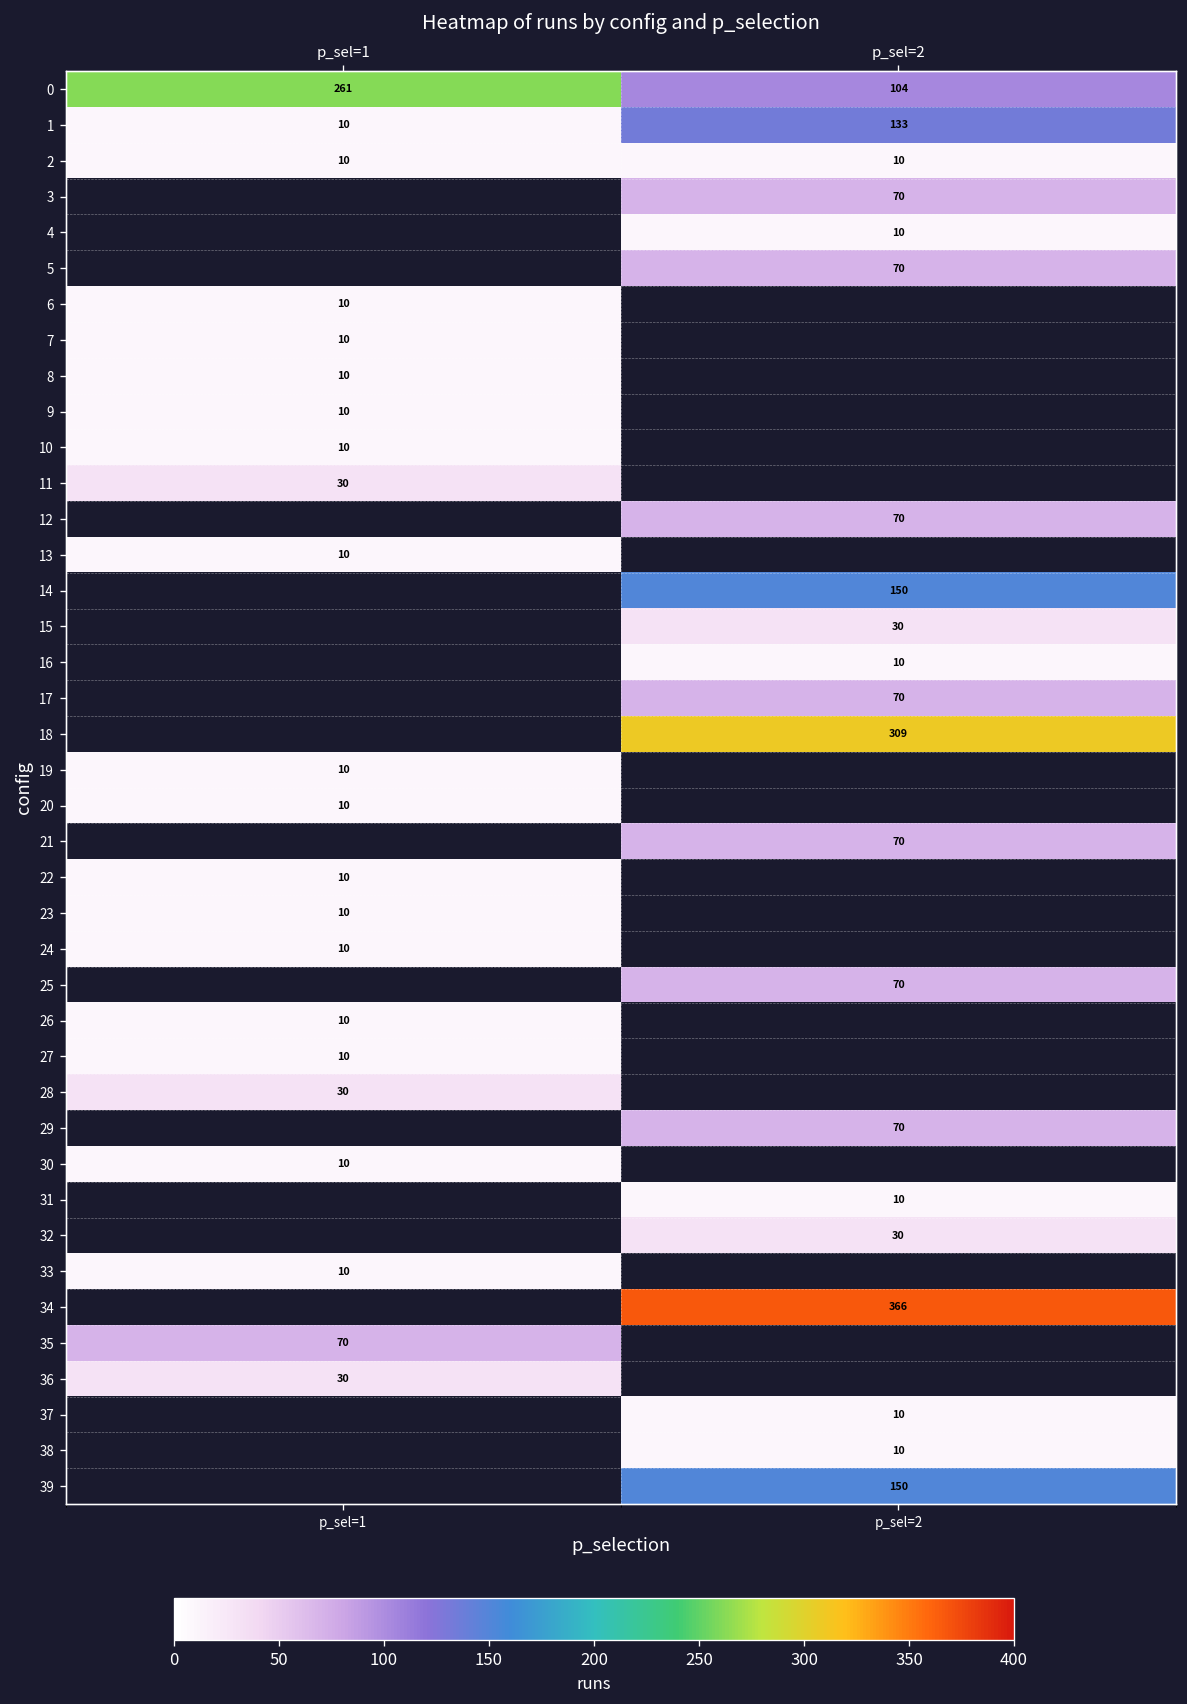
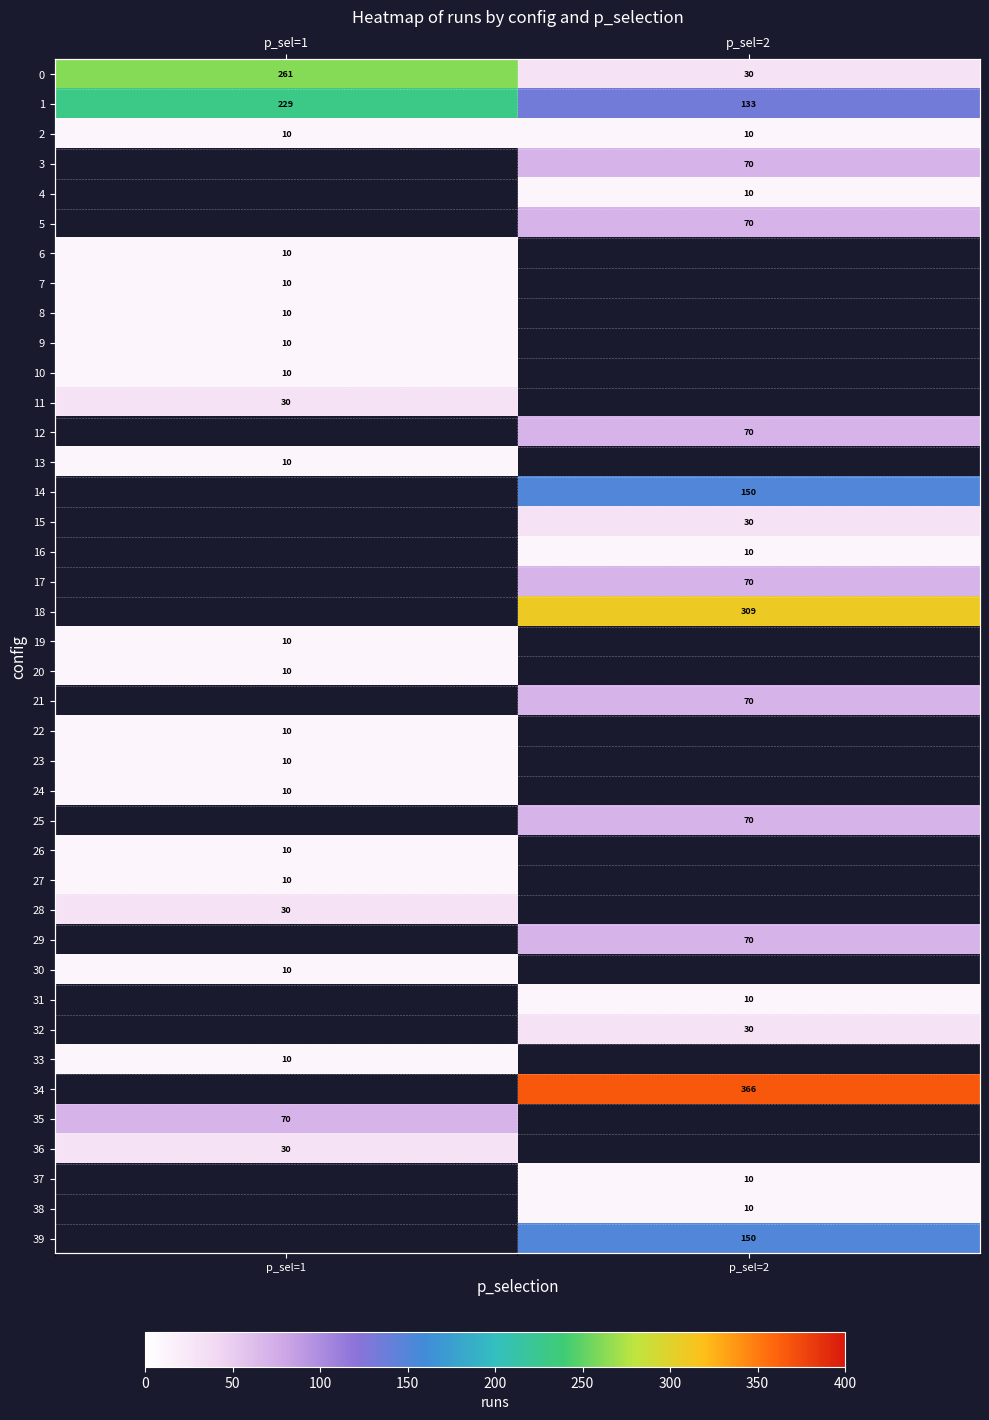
  {
    "0": {
      "p_sel=1": 261,
-     "p_sel=2": 104
+     "p_sel=2": 30
    },
    "1": {
-     "p_sel=1": 10,
+     "p_sel=1": 229,
      "p_sel=2": 133
    },
    "2": {
      "p_sel=1": 10,
      "p_sel=2": 10
    },
    "3": {
      "p_sel=2": 70
    },
    "4": {
      "p_sel=2": 10
    },
    "5": {
      "p_sel=2": 70
    },
    "6": {
      "p_sel=1": 10
    },
    "7": {
      "p_sel=1": 10
    },
    "8": {
      "p_sel=1": 10
    },
    "9": {
      "p_sel=1": 10
    },
    "10": {
      "p_sel=1": 10
    },
    "11": {
      "p_sel=1": 30
    },
    "12": {
      "p_sel=2": 70
    },
    "13": {
      "p_sel=1": 10
    },
    "14": {
      "p_sel=2": 150
    },
    "15": {
      "p_sel=2": 30
    },
    "16": {
      "p_sel=2": 10
    },
    "17": {
      "p_sel=2": 70
    },
    "18": {
      "p_sel=2": 309
    },
    "19": {
      "p_sel=1": 10
    },
    "20": {
      "p_sel=1": 10
    },
    "21": {
      "p_sel=2": 70
    },
    "22": {
      "p_sel=1": 10
    },
    "23": {
      "p_sel=1": 10
    },
    "24": {
      "p_sel=1": 10
    },
    "25": {
      "p_sel=2": 70
    },
    "26": {
      "p_sel=1": 10
    },
    "27": {
      "p_sel=1": 10
    },
    "28": {
      "p_sel=1": 30
    },
    "29": {
      "p_sel=2": 70
    },
    "30": {
      "p_sel=1": 10
    },
    "31": {
      "p_sel=2": 10
    },
    "32": {
      "p_sel=2": 30
    },
    "33": {
      "p_sel=1": 10
    },
    "34": {
      "p_sel=2": 366
    },
    "35": {
      "p_sel=1": 70
    },
    "36": {
      "p_sel=1": 30
    },
    "37": {
      "p_sel=2": 10
    },
    "38": {
      "p_sel=2": 10
    },
    "39": {
      "p_sel=2": 150
    }
  }
